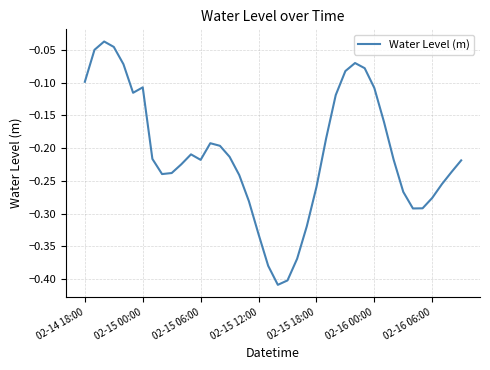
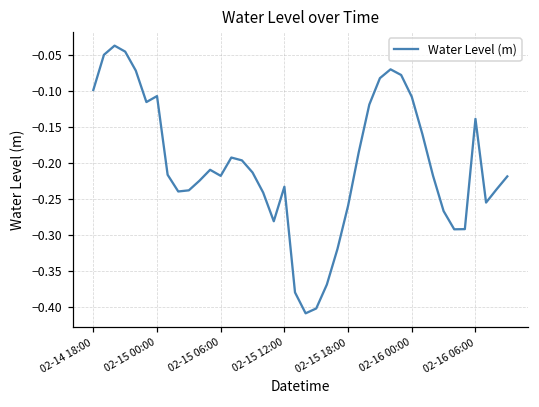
  {
    "02-14 18:00": -0.10,
    "02-15 00:00": -0.11,
    "02-15 06:00": -0.22,
-   "02-15 12:00": -0.33,
+   "02-15 12:00": -0.23,
    "02-15 18:00": -0.26,
    "02-16 00:00": -0.11,
-   "02-16 06:00": -0.28
+   "02-16 06:00": -0.14
  }
